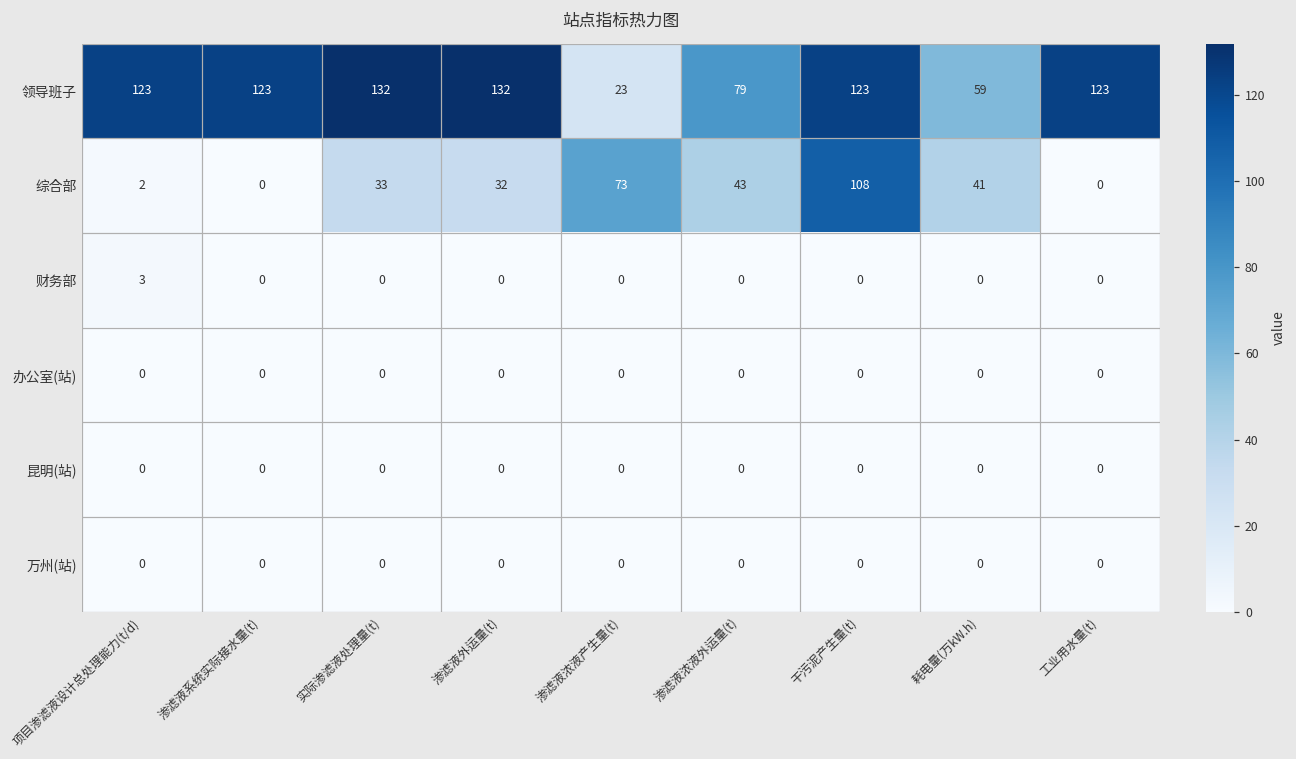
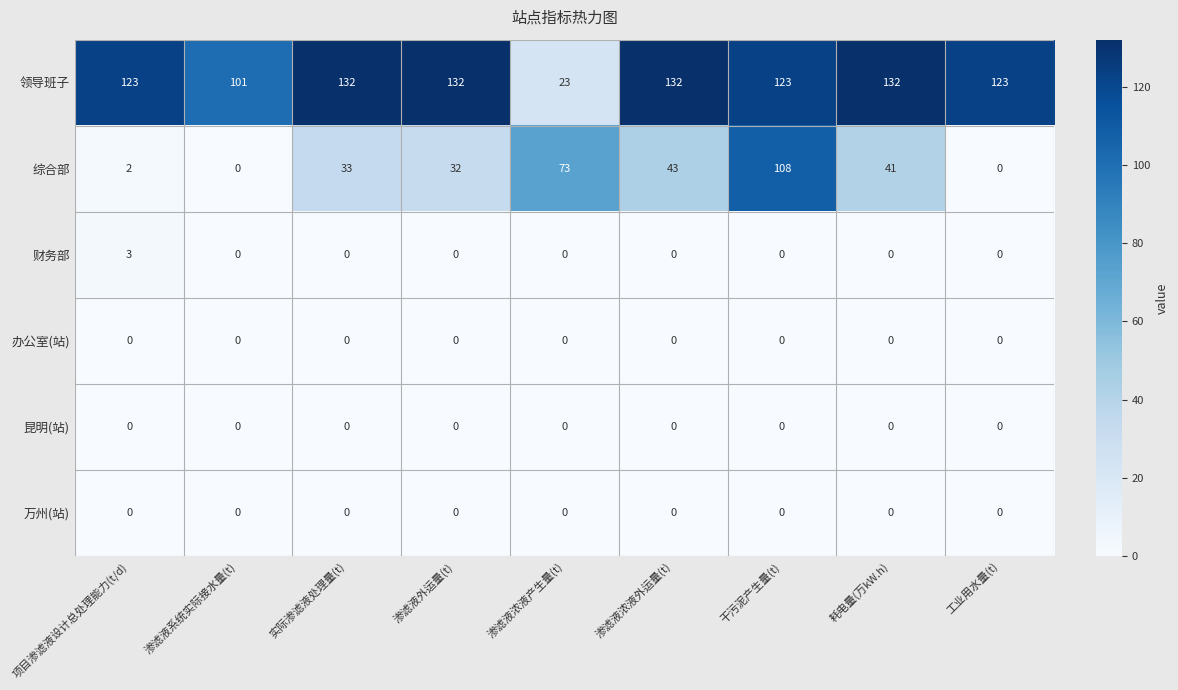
  {
    "领导班子": {
      "项目渗滤液设计总处理能力(t/d)": 123,
-     "渗滤液系统实际接水量(t)": 123,
+     "渗滤液系统实际接水量(t)": 101,
      "实际渗滤液处理量(t)": 132,
      "渗滤液外运量(t)": 132,
      "渗滤液浓液产生量(t)": 23,
-     "渗滤液浓液外运量(t)": 79,
+     "渗滤液浓液外运量(t)": 132,
      "干污泥产生量(t)": 123,
-     "耗电量(万kW.h)": 59,
+     "耗电量(万kW.h)": 132,
      "工业用水量(t)": 123
    },
    "综合部": {
      "项目渗滤液设计总处理能力(t/d)": 2,
      "渗滤液系统实际接水量(t)": 0,
      "实际渗滤液处理量(t)": 33,
      "渗滤液外运量(t)": 32,
      "渗滤液浓液产生量(t)": 73,
      "渗滤液浓液外运量(t)": 43,
      "干污泥产生量(t)": 108,
      "耗电量(万kW.h)": 41,
      "工业用水量(t)": 0
    },
    "财务部": {
      "项目渗滤液设计总处理能力(t/d)": 3,
      "渗滤液系统实际接水量(t)": 0,
      "实际渗滤液处理量(t)": 0,
      "渗滤液外运量(t)": 0,
      "渗滤液浓液产生量(t)": 0,
      "渗滤液浓液外运量(t)": 0,
      "干污泥产生量(t)": 0,
      "耗电量(万kW.h)": 0,
      "工业用水量(t)": 0
    },
    "办公室(站)": {
      "项目渗滤液设计总处理能力(t/d)": 0,
      "渗滤液系统实际接水量(t)": 0,
      "实际渗滤液处理量(t)": 0,
      "渗滤液外运量(t)": 0,
      "渗滤液浓液产生量(t)": 0,
      "渗滤液浓液外运量(t)": 0,
      "干污泥产生量(t)": 0,
      "耗电量(万kW.h)": 0,
      "工业用水量(t)": 0
    },
    "昆明(站)": {
      "项目渗滤液设计总处理能力(t/d)": 0,
      "渗滤液系统实际接水量(t)": 0,
      "实际渗滤液处理量(t)": 0,
      "渗滤液外运量(t)": 0,
      "渗滤液浓液产生量(t)": 0,
      "渗滤液浓液外运量(t)": 0,
      "干污泥产生量(t)": 0,
      "耗电量(万kW.h)": 0,
      "工业用水量(t)": 0
    },
    "万州(站)": {
      "项目渗滤液设计总处理能力(t/d)": 0,
      "渗滤液系统实际接水量(t)": 0,
      "实际渗滤液处理量(t)": 0,
      "渗滤液外运量(t)": 0,
      "渗滤液浓液产生量(t)": 0,
      "渗滤液浓液外运量(t)": 0,
      "干污泥产生量(t)": 0,
      "耗电量(万kW.h)": 0,
      "工业用水量(t)": 0
    }
  }
